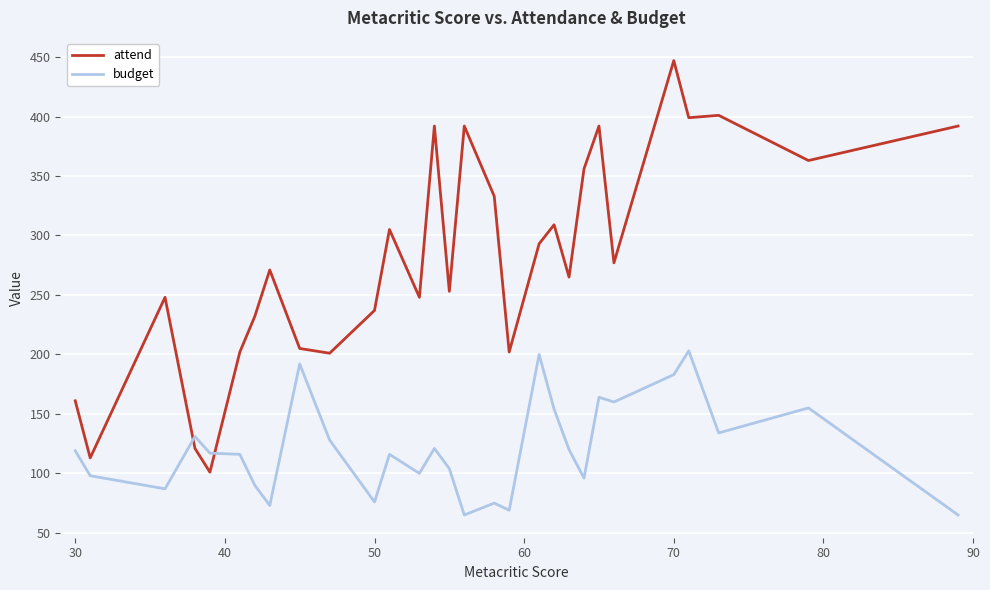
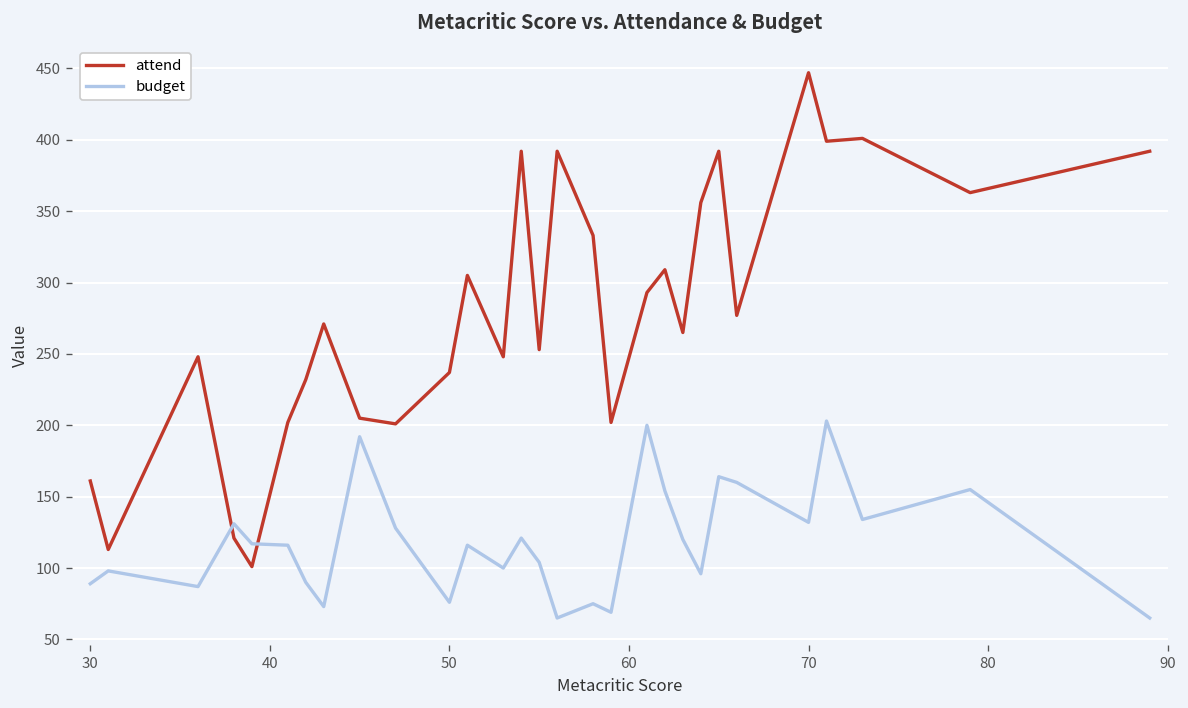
  {
    "attend": {
      "30": 161,
      "50": 237,
      "70": 447
    },
    "budget": {
-     "30": 119,
+     "30": 89,
      "50": 76,
-     "70": 183
+     "70": 132
    }
  }
